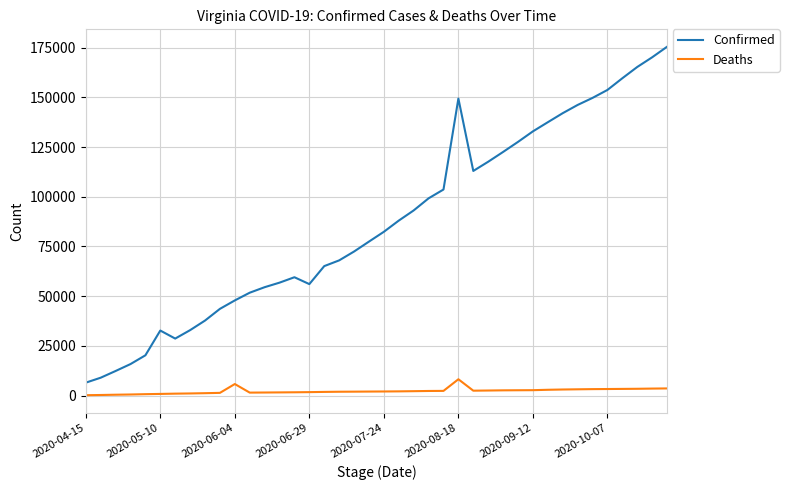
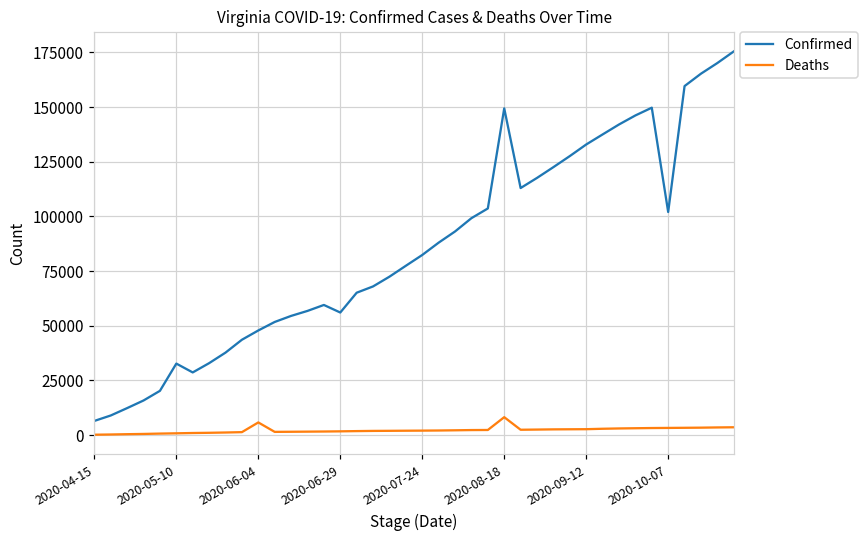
  {
    "Confirmed": {
      "2020-04-15": 7000,
      "2020-05-10": 33000,
      "2020-06-04": 48000,
      "2020-06-29": 56000,
      "2020-07-24": 82000,
      "2020-08-18": 149000,
      "2020-09-12": 133000,
-     "2020-10-07": 154000
+     "2020-10-07": 102000
    },
    "Deaths": {
      "2020-04-15": 0,
      "2020-05-10": 1000,
      "2020-06-04": 6000,
      "2020-06-29": 2000,
      "2020-07-24": 2000,
      "2020-08-18": 8000,
      "2020-09-12": 3000,
      "2020-10-07": 3000
    }
  }
